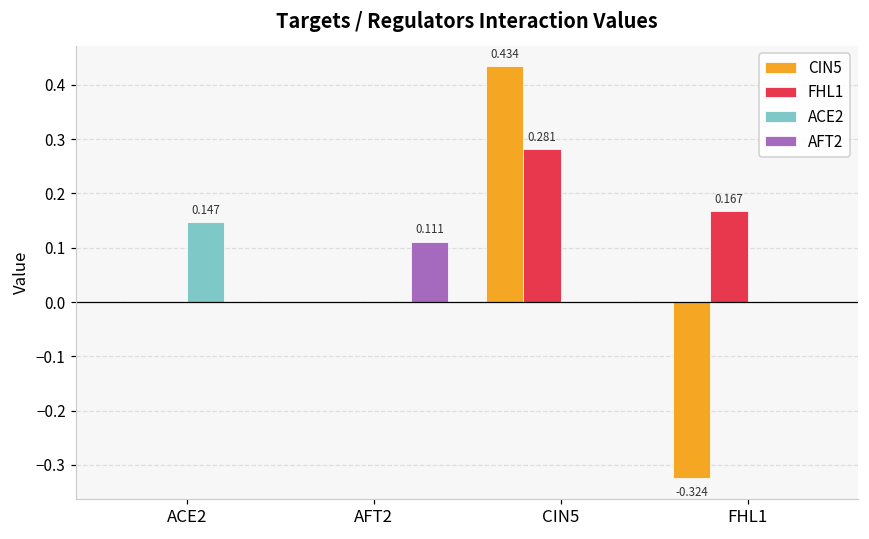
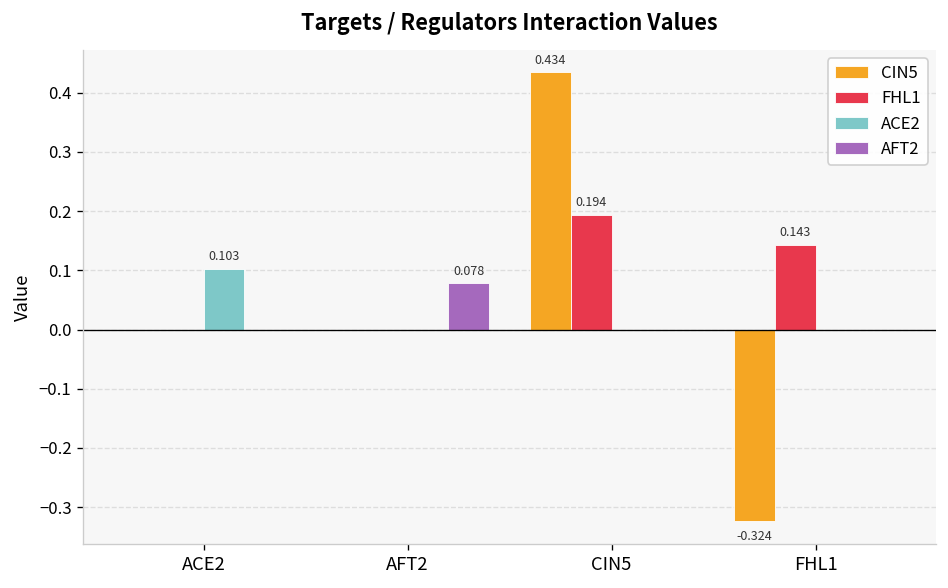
  {
    "CIN5": {
      "CIN5": 0.434,
      "FHL1": -0.324
    },
    "FHL1": {
-     "CIN5": 0.281,
-     "FHL1": 0.167
+     "CIN5": 0.194,
+     "FHL1": 0.143
    },
    "ACE2": {
-     "ACE2": 0.147
+     "ACE2": 0.103
    },
    "AFT2": {
-     "AFT2": 0.111
+     "AFT2": 0.078
    }
  }
